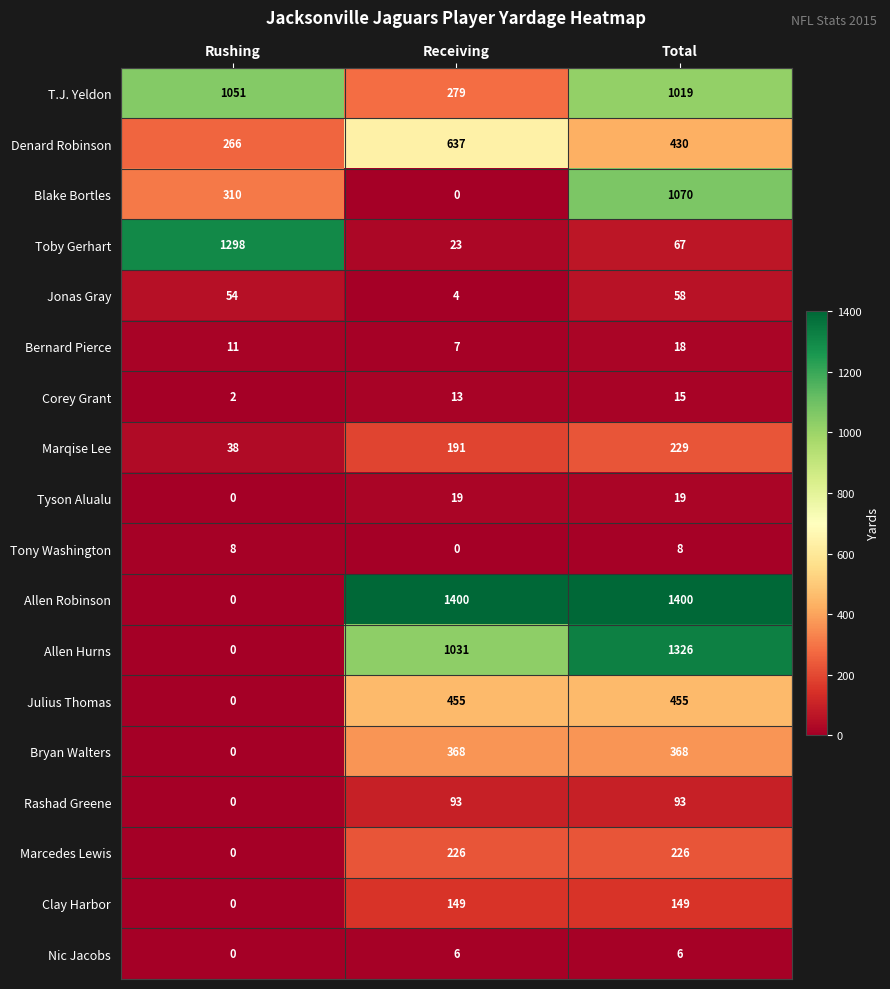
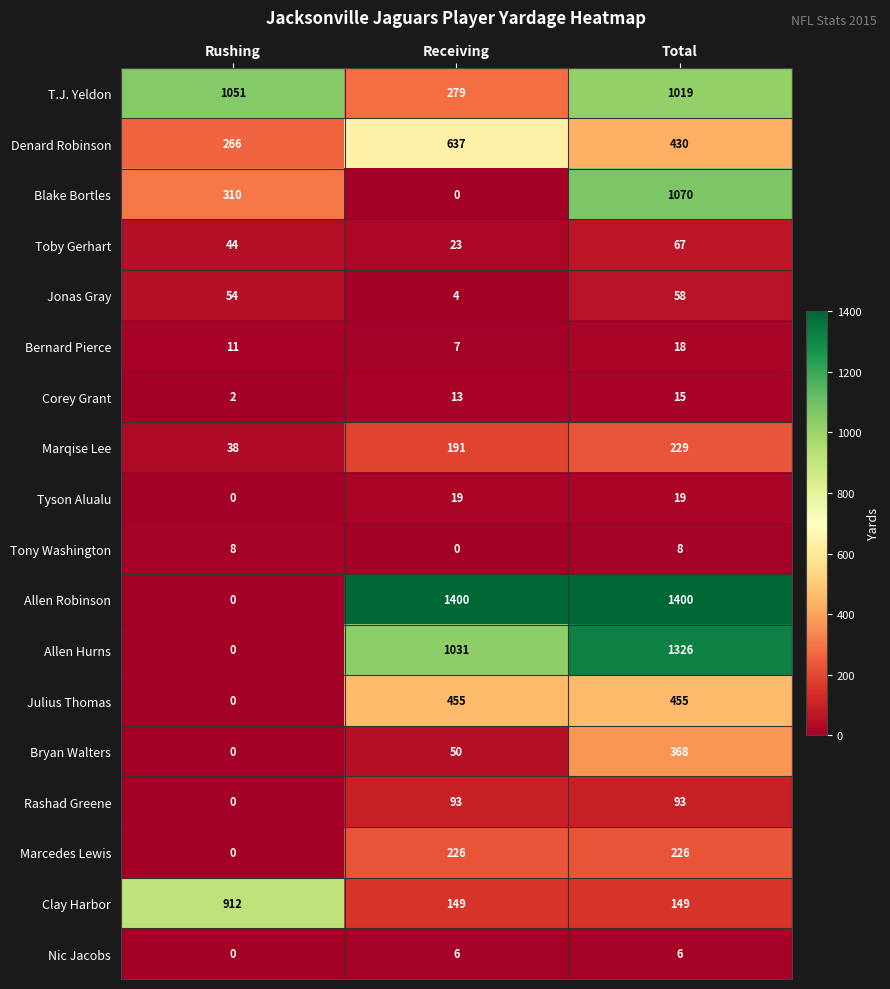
  {
    "T.J. Yeldon": {
      "Rushing": 1051,
      "Receiving": 279,
      "Total": 1019
    },
    "Denard Robinson": {
      "Rushing": 266,
      "Receiving": 637,
      "Total": 430
    },
    "Blake Bortles": {
      "Rushing": 310,
      "Receiving": 0,
      "Total": 1070
    },
    "Toby Gerhart": {
-     "Rushing": 1298,
+     "Rushing": 44,
      "Receiving": 23,
      "Total": 67
    },
    "Jonas Gray": {
      "Rushing": 54,
      "Receiving": 4,
      "Total": 58
    },
    "Bernard Pierce": {
      "Rushing": 11,
      "Receiving": 7,
      "Total": 18
    },
    "Corey Grant": {
      "Rushing": 2,
      "Receiving": 13,
      "Total": 15
    },
    "Marqise Lee": {
      "Rushing": 38,
      "Receiving": 191,
      "Total": 229
    },
    "Tyson Alualu": {
      "Rushing": 0,
      "Receiving": 19,
      "Total": 19
    },
    "Tony Washington": {
      "Rushing": 8,
      "Receiving": 0,
      "Total": 8
    },
    "Allen Robinson": {
      "Rushing": 0,
      "Receiving": 1400,
      "Total": 1400
    },
    "Allen Hurns": {
      "Rushing": 0,
      "Receiving": 1031,
      "Total": 1326
    },
    "Julius Thomas": {
      "Rushing": 0,
      "Receiving": 455,
      "Total": 455
    },
    "Bryan Walters": {
      "Rushing": 0,
-     "Receiving": 368,
+     "Receiving": 50,
      "Total": 368
    },
    "Rashad Greene": {
      "Rushing": 0,
      "Receiving": 93,
      "Total": 93
    },
    "Marcedes Lewis": {
      "Rushing": 0,
      "Receiving": 226,
      "Total": 226
    },
    "Clay Harbor": {
-     "Rushing": 0,
+     "Rushing": 912,
      "Receiving": 149,
      "Total": 149
    },
    "Nic Jacobs": {
      "Rushing": 0,
      "Receiving": 6,
      "Total": 6
    }
  }
